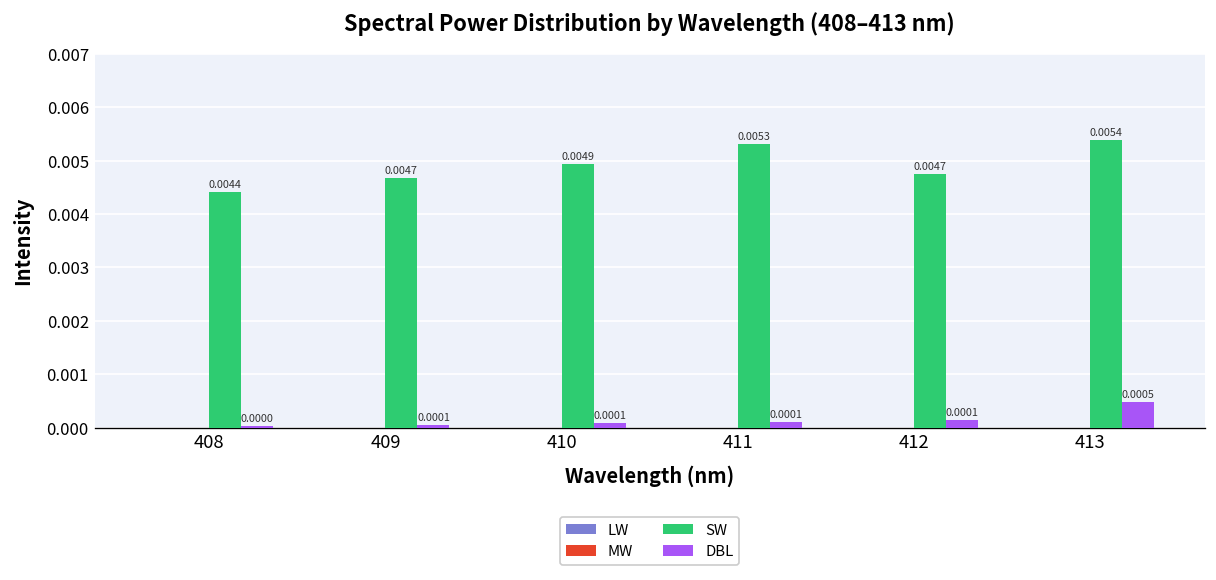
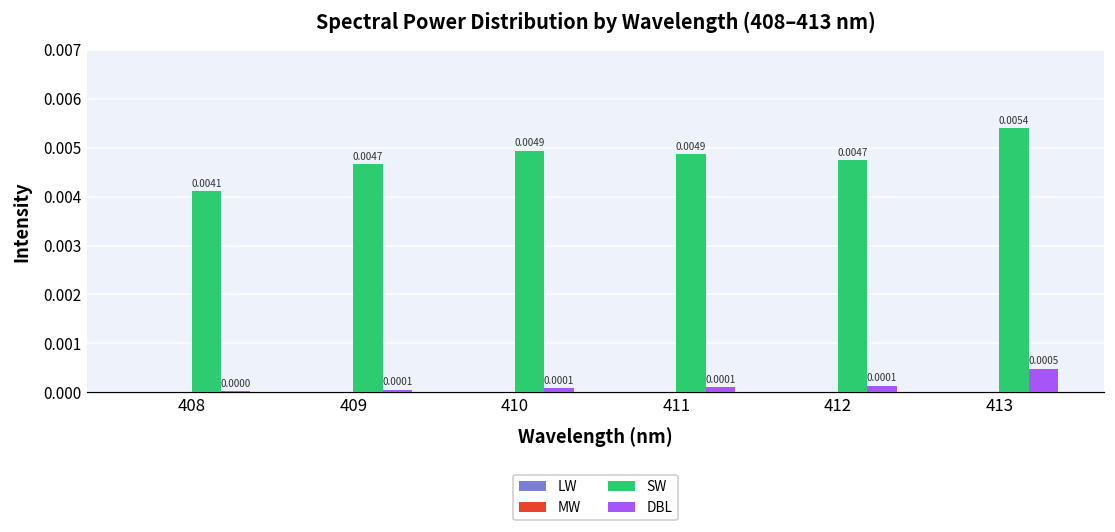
  {
    "LW": {
      "408": 0.0000,
      "409": 0.0000,
      "410": 0.0000,
      "411": 0.0000,
      "412": 0.0000,
      "413": 0.0000
    },
    "MW": {
      "408": 0.0000,
      "409": 0.0000,
      "410": 0.0000,
      "411": 0.0000,
      "412": 0.0000,
      "413": 0.0000
    },
    "SW": {
-     "408": 0.0044,
+     "408": 0.0041,
      "409": 0.0047,
      "410": 0.0049,
-     "411": 0.0053,
+     "411": 0.0049,
      "412": 0.0047,
      "413": 0.0054
    },
    "DBL": {
      "408": 0.0000,
      "409": 0.0001,
      "410": 0.0001,
      "411": 0.0001,
      "412": 0.0001,
      "413": 0.0005
    }
  }
